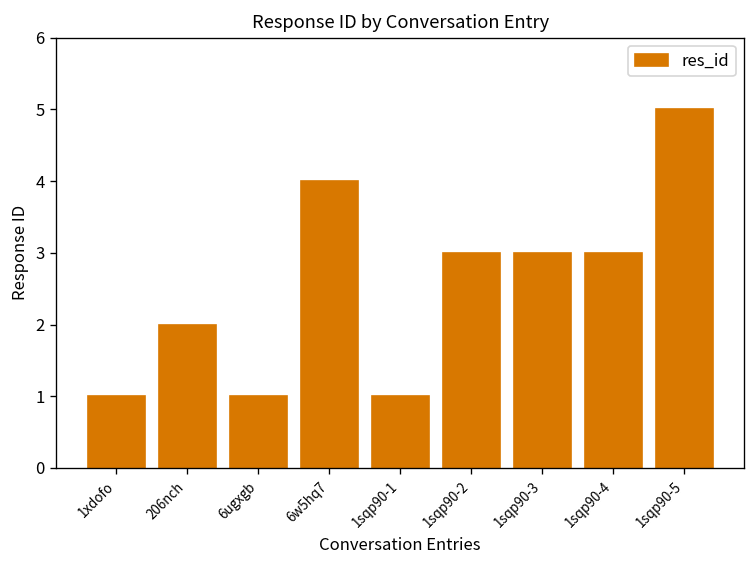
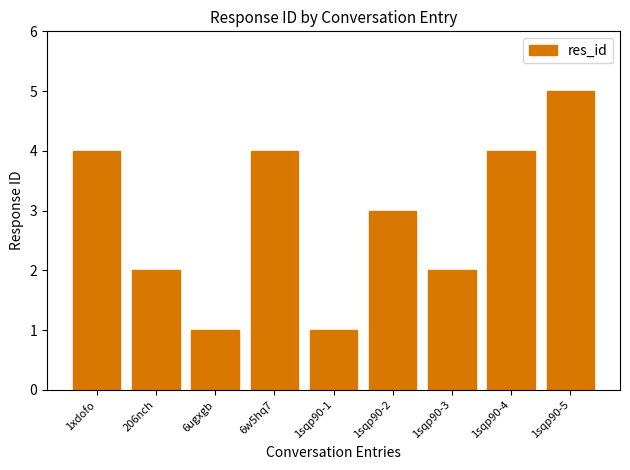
  {
-   "1xdofo": 1,
+   "1xdofo": 4,
    "206nch": 2,
    "6ugxgb": 1,
    "6w5hq7": 4,
    "1sqp90-1": 1,
    "1sqp90-2": 3,
-   "1sqp90-3": 3,
-   "1sqp90-4": 3,
+   "1sqp90-3": 2,
+   "1sqp90-4": 4,
    "1sqp90-5": 5
  }
